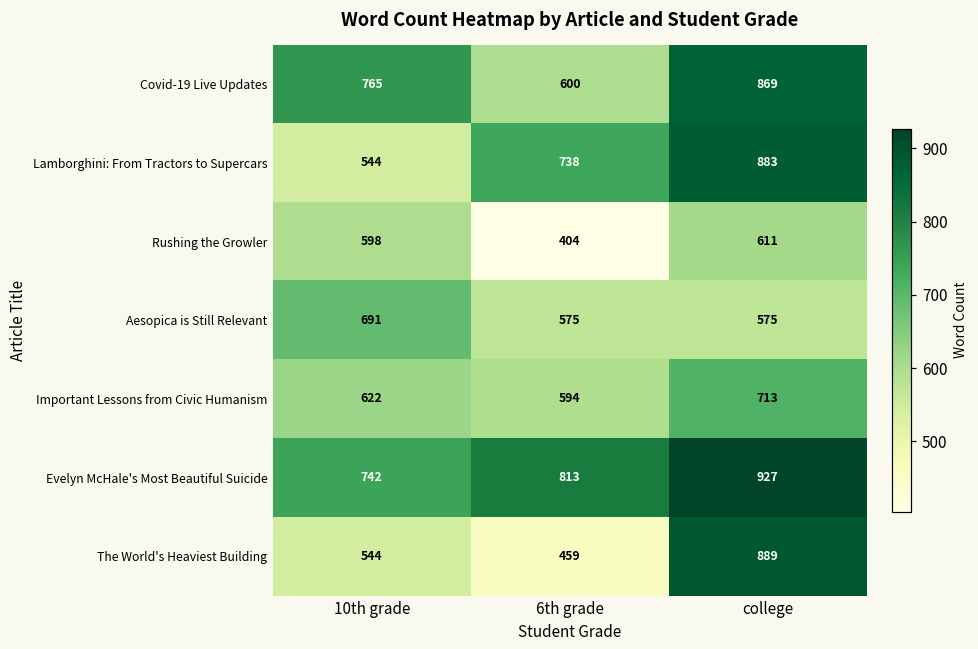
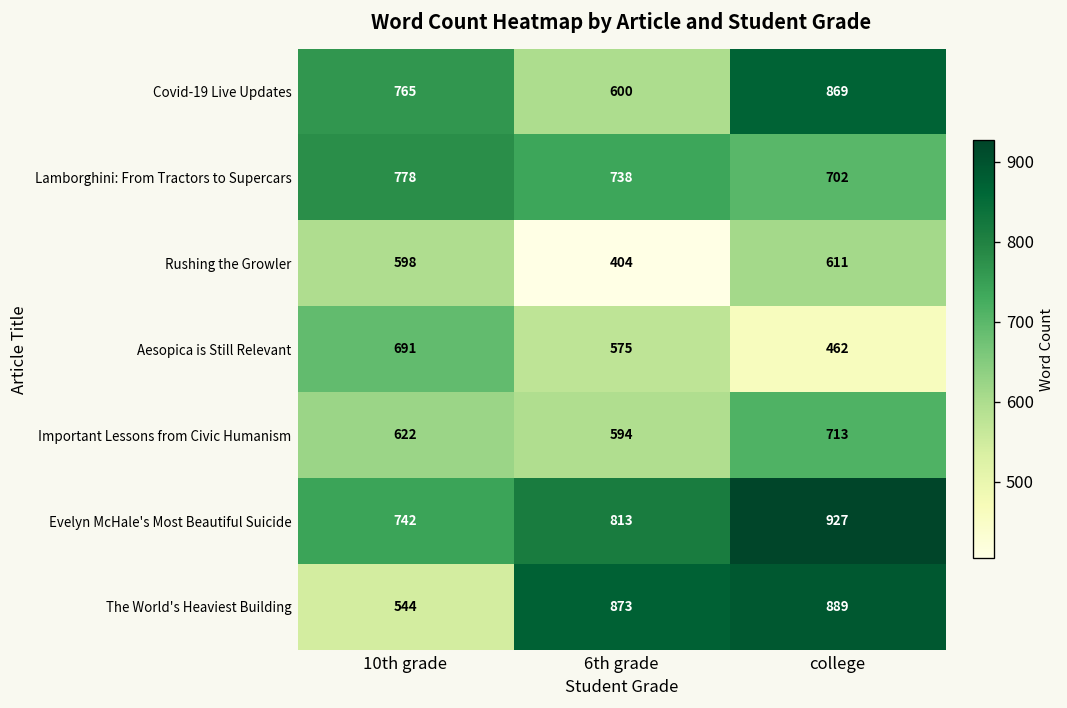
  {
    "Covid-19 Live Updates": {
      "10th grade": 765,
      "6th grade": 600,
      "college": 869
    },
    "Lamborghini: From Tractors to Supercars": {
-     "10th grade": 544,
+     "10th grade": 778,
      "6th grade": 738,
-     "college": 883
+     "college": 702
    },
    "Rushing the Growler": {
      "10th grade": 598,
      "6th grade": 404,
      "college": 611
    },
    "Aesopica is Still Relevant": {
      "10th grade": 691,
      "6th grade": 575,
-     "college": 575
+     "college": 462
    },
    "Important Lessons from Civic Humanism": {
      "10th grade": 622,
      "6th grade": 594,
      "college": 713
    },
    "Evelyn McHale's Most Beautiful Suicide": {
      "10th grade": 742,
      "6th grade": 813,
      "college": 927
    },
    "The World's Heaviest Building": {
      "10th grade": 544,
-     "6th grade": 459,
+     "6th grade": 873,
      "college": 889
    }
  }
